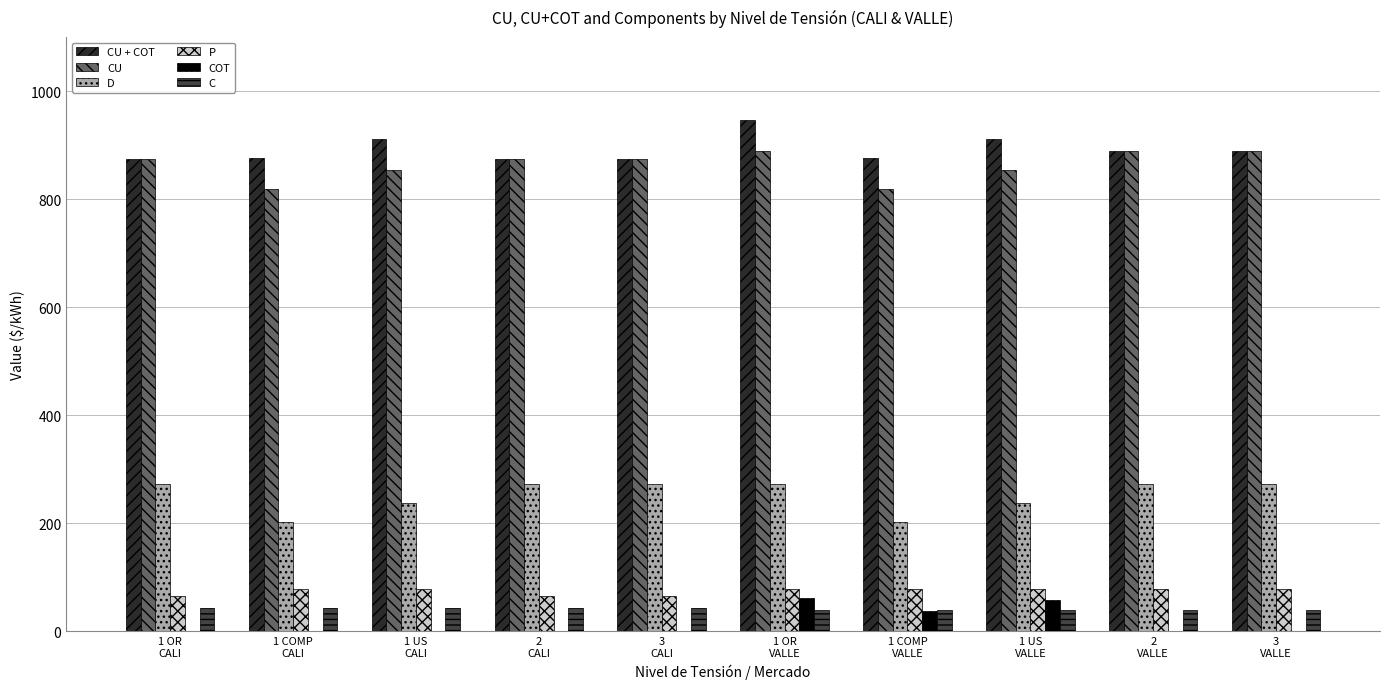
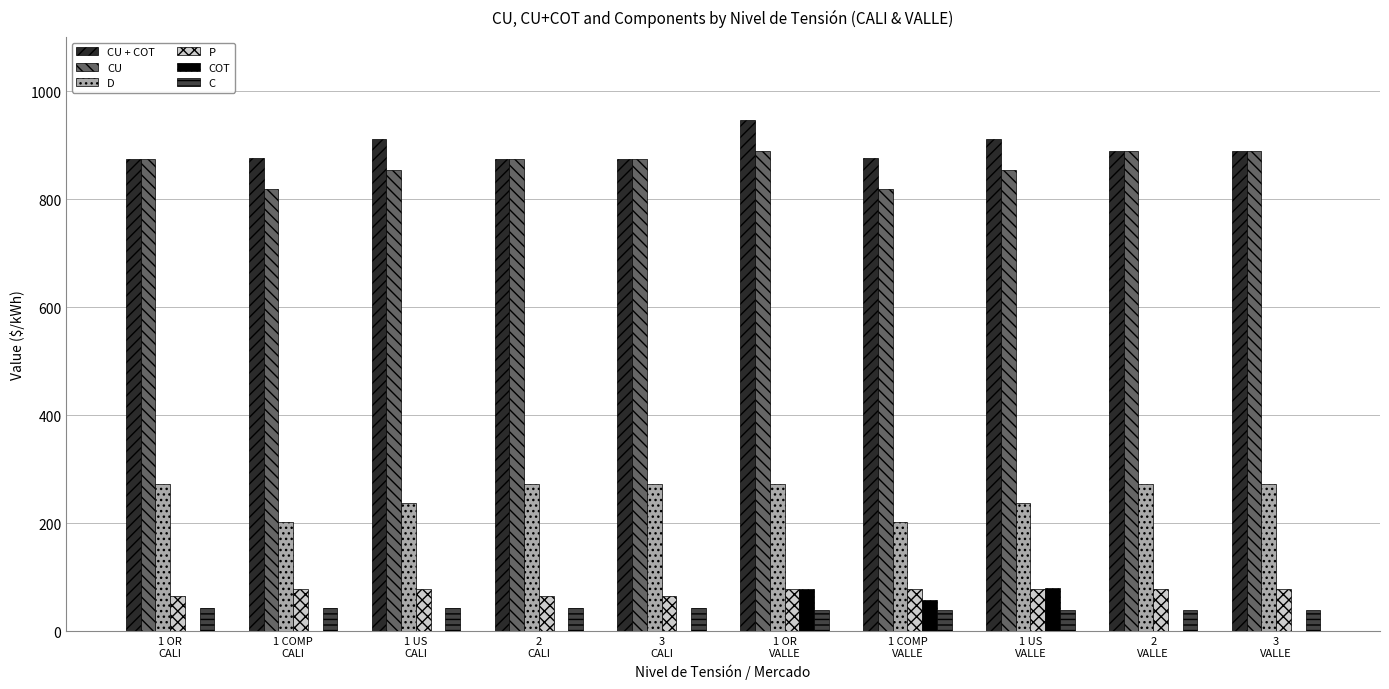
  {
    "COT": {
      "1 OR CALI": 0,
      "1 COMP CALI": 0,
      "1 US CALI": 0,
      "2 CALI": 0,
      "3 CALI": 0,
-     "1 OR VALLE": 60,
-     "1 COMP VALLE": 40,
-     "1 US VALLE": 60,
+     "1 OR VALLE": 80,
+     "1 COMP VALLE": 60,
+     "1 US VALLE": 80,
      "2 VALLE": 0,
      "3 VALLE": 0
    }
  }
